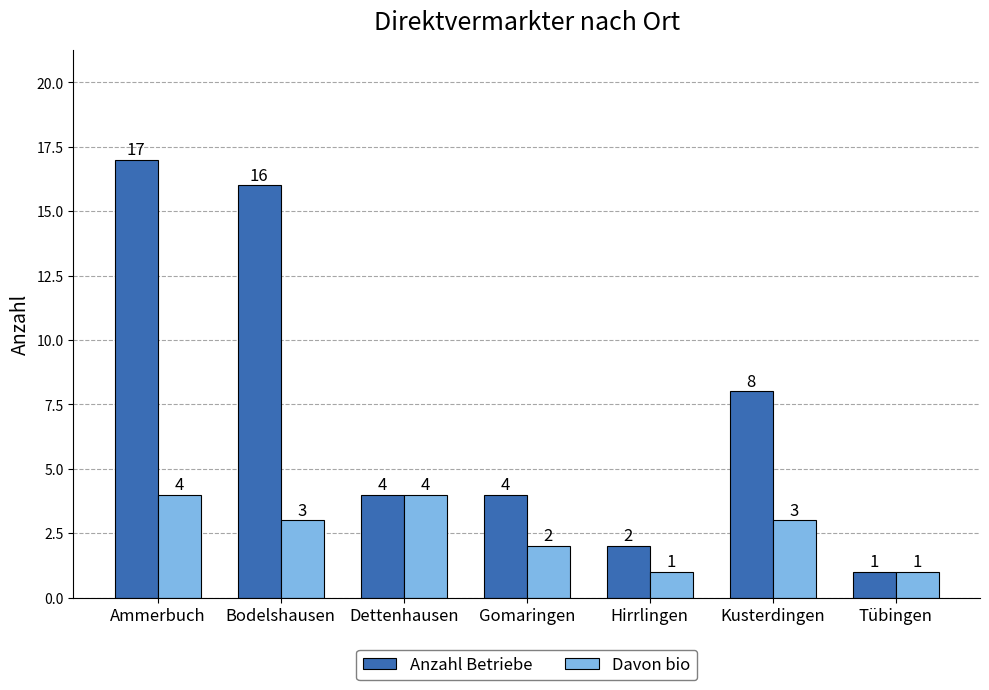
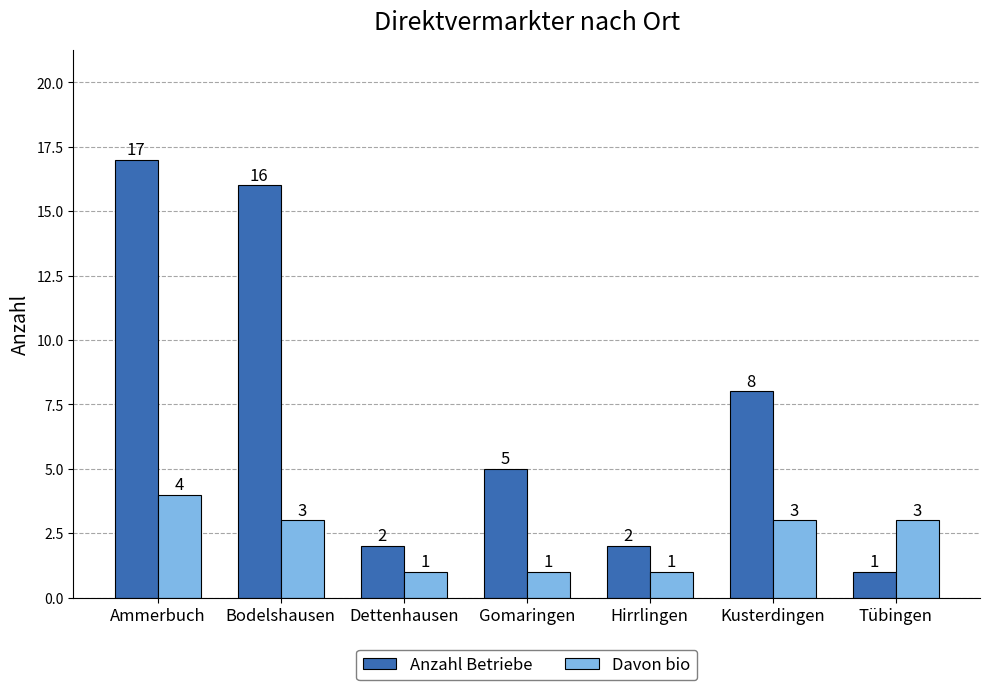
  {
    "Anzahl Betriebe": {
      "Ammerbuch": 17,
      "Bodelshausen": 16,
-     "Dettenhausen": 4,
-     "Gomaringen": 4,
+     "Dettenhausen": 2,
+     "Gomaringen": 5,
      "Hirrlingen": 2,
      "Kusterdingen": 8,
      "Tübingen": 1
    },
    "Davon bio": {
      "Ammerbuch": 4,
      "Bodelshausen": 3,
-     "Dettenhausen": 4,
-     "Gomaringen": 2,
+     "Dettenhausen": 1,
+     "Gomaringen": 1,
      "Hirrlingen": 1,
      "Kusterdingen": 3,
-     "Tübingen": 1
+     "Tübingen": 3
    }
  }
